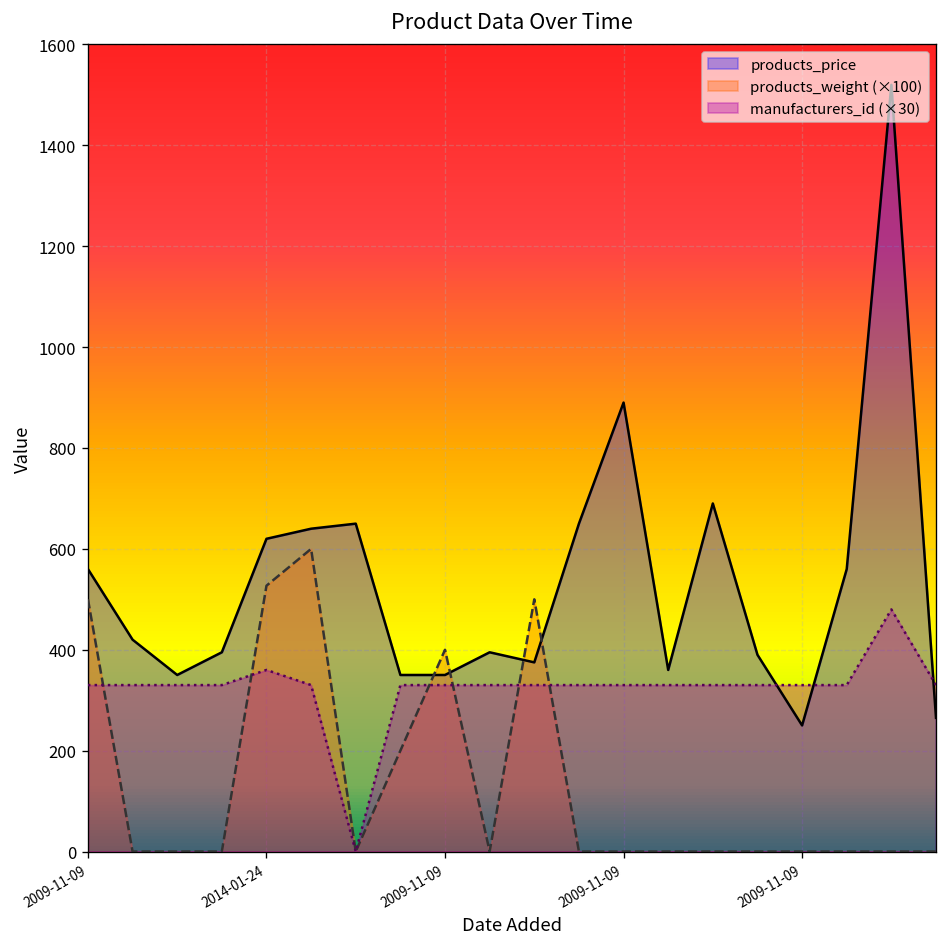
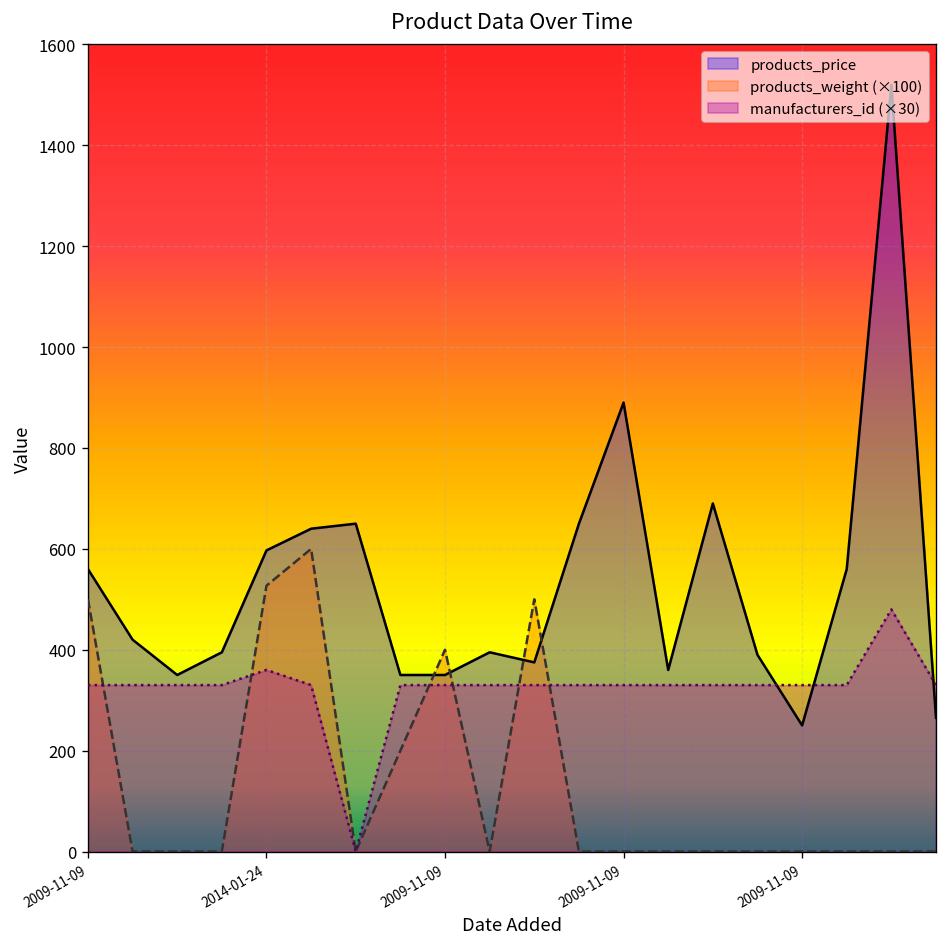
  {
    "products_price": {
-     "2014-01-24": 620
+     "2014-01-24": 600
    },
    "products_weight (×100)": {
      "2014-01-24": 530
    },
    "manufacturers_id (×30)": {
      "2014-01-24": 360
    }
  }
